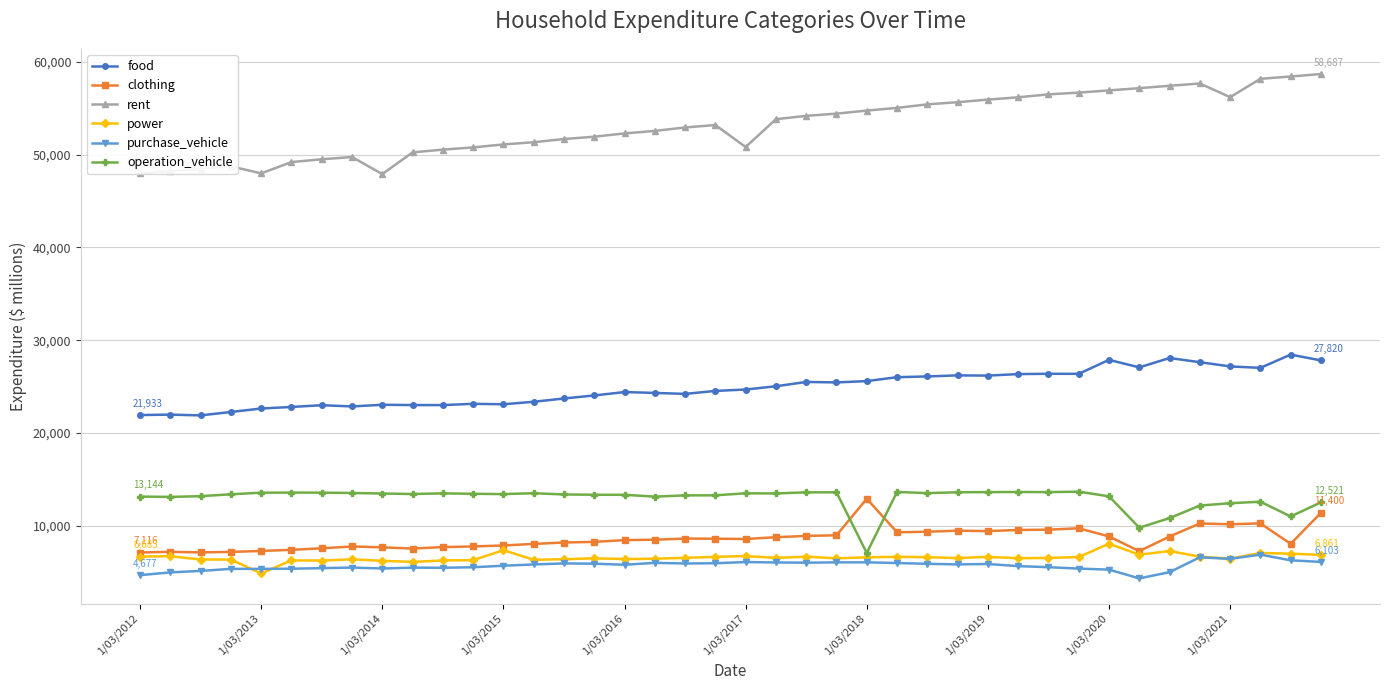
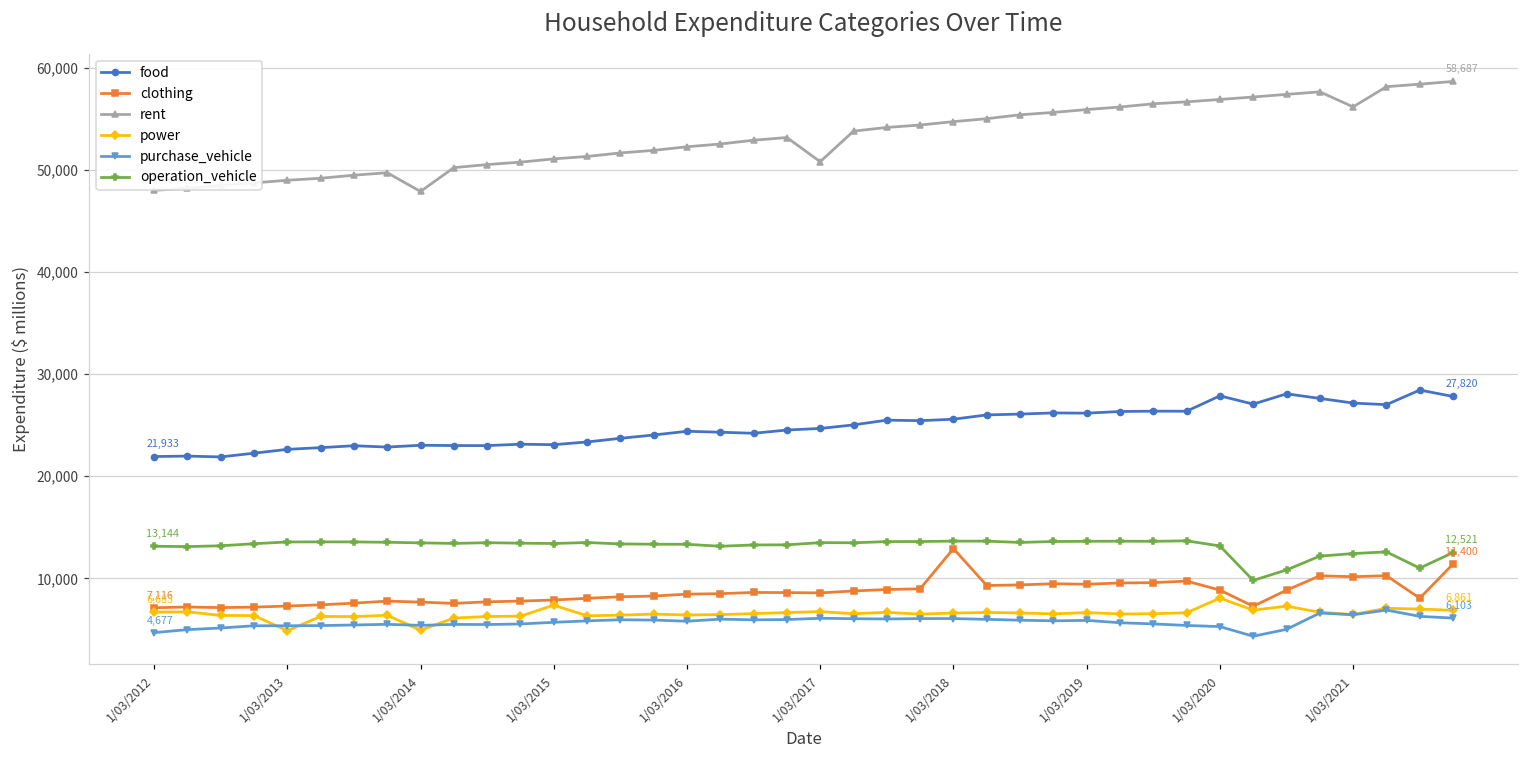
  {
    "clothing": {
      "1/03/2013": "7,000",
      "1/03/2014": "8,000",
      "1/03/2015": "8,000",
      "1/03/2016": "8,000",
      "1/03/2017": "9,000",
      "1/03/2018": "13,000",
      "1/03/2019": "9,000",
      "1/03/2020": "9,000",
      "1/03/2021": "10,000"
    },
    "rent": {
-     "1/03/2013": "48,000",
+     "1/03/2013": "49,000",
      "1/03/2014": "48,000",
      "1/03/2015": "51,000",
      "1/03/2016": "52,000",
      "1/03/2017": "51,000",
      "1/03/2018": "55,000",
      "1/03/2019": "56,000",
      "1/03/2020": "57,000",
      "1/03/2021": "56,000"
    },
    "power": {
      "1/03/2013": "5,000",
-     "1/03/2014": "6,000",
+     "1/03/2014": "5,000",
      "1/03/2015": "7,000",
      "1/03/2016": "6,000",
      "1/03/2017": "7,000",
      "1/03/2018": "7,000",
      "1/03/2019": "7,000",
      "1/03/2020": "8,000"
    },
    "operation_vehicle": {
      "1/03/2013": "14,000",
      "1/03/2014": "13,000",
      "1/03/2015": "13,000",
      "1/03/2016": "13,000",
      "1/03/2017": "13,000",
-     "1/03/2018": "7,000",
+     "1/03/2018": "14,000",
      "1/03/2019": "14,000",
      "1/03/2020": "13,000",
      "1/03/2021": "12,000"
    }
  }
